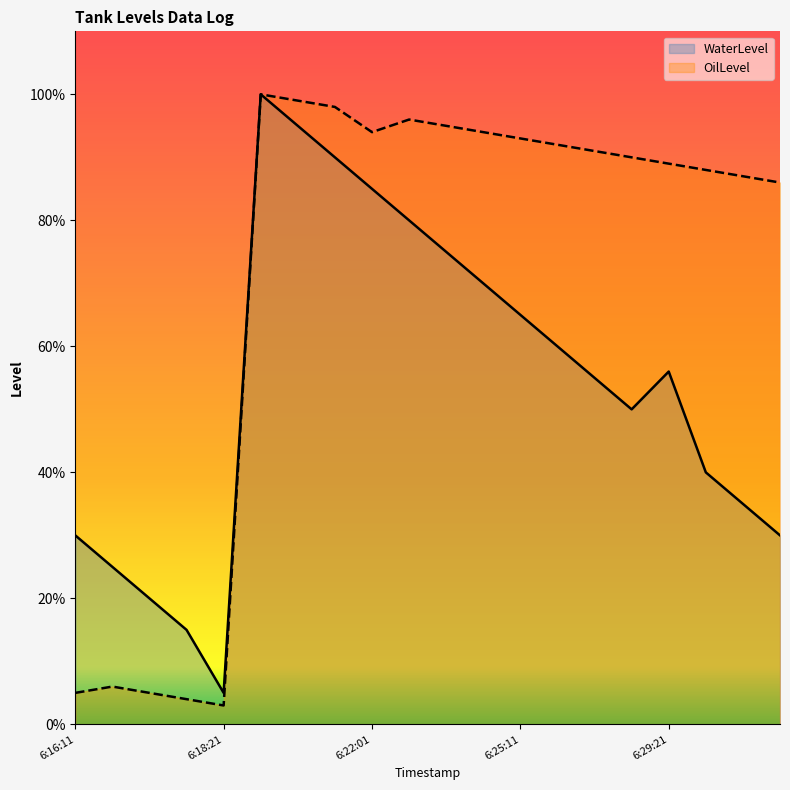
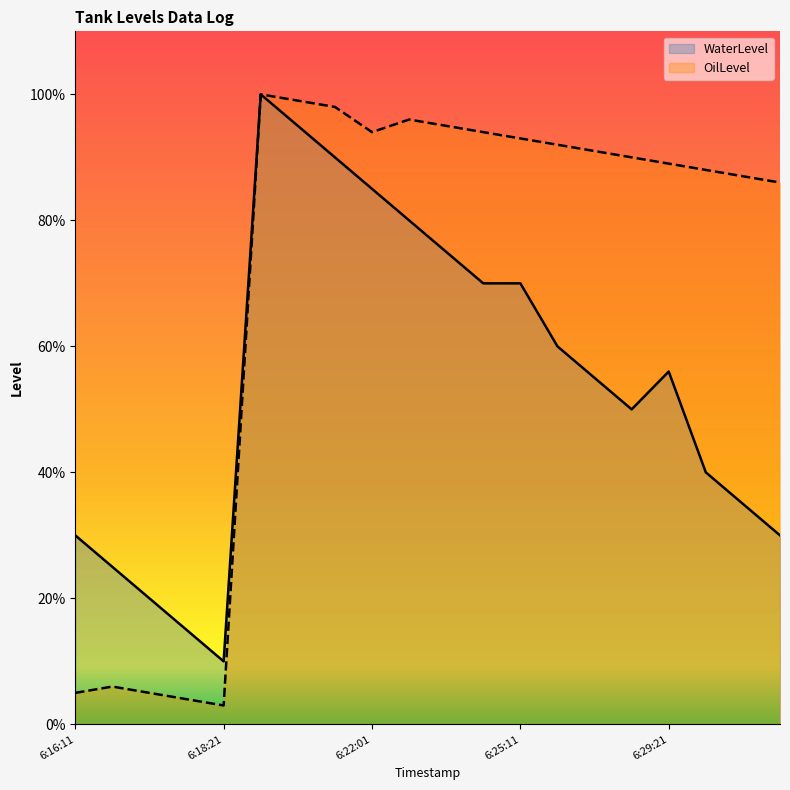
  {
    "WaterLevel": {
      "6:16:11": "30%",
-     "6:18:21": "5%",
+     "6:18:21": "10%",
      "6:22:01": "85%",
-     "6:25:11": "65%",
+     "6:25:11": "70%",
      "6:29:21": "56%"
    },
    "OilLevel": {
      "6:16:11": "5%",
      "6:18:21": "3%",
      "6:22:01": "94%",
      "6:25:11": "93%",
      "6:29:21": "89%"
    }
  }
